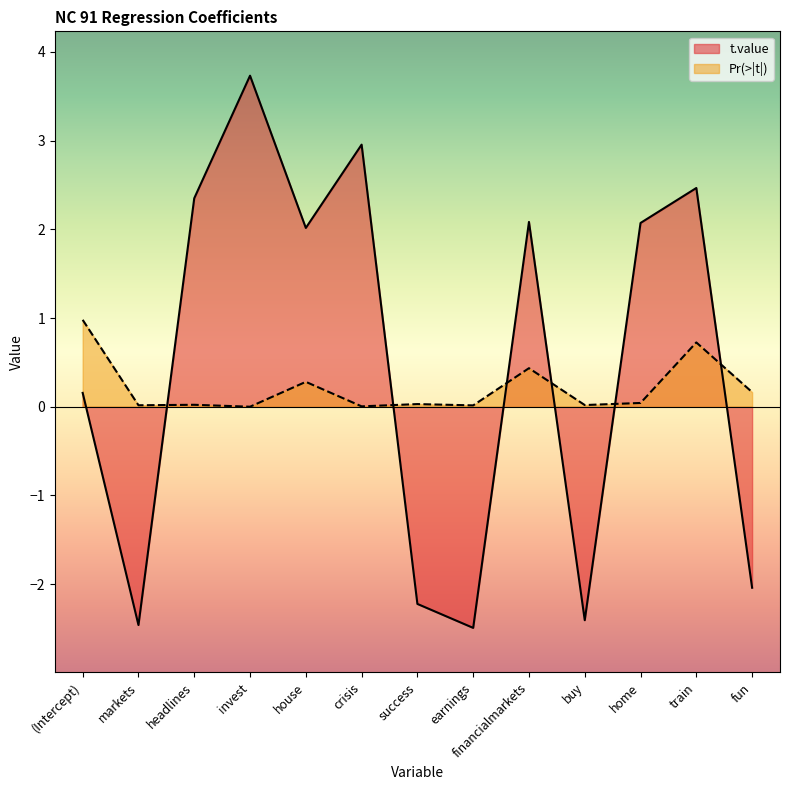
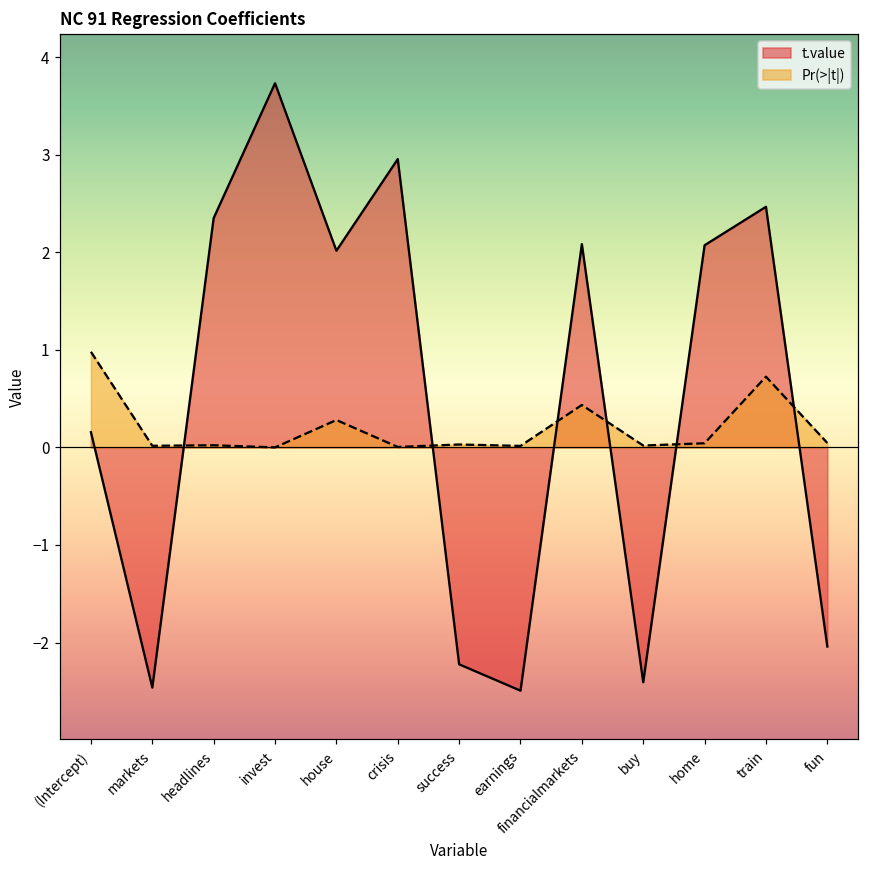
  {
    "Pr(>|t|)": {
      "(Intercept)": 1.0,
      "headlines": 0.0,
      "invest": 0.0,
      "house": 0.3,
      "crisis": 0.0,
      "success": 0.0,
      "financialmarkets": 0.4,
      "home": 0.0,
      "train": 0.7,
-     "fun": 0.2
+     "fun": 0.0
    }
  }
